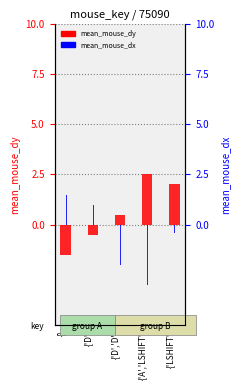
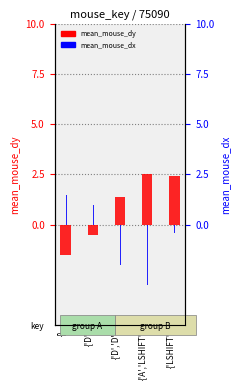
  {
    "mean_mouse_dy": {
      "{}": -1.5,
      "{'D'}": -0.5,
-     "{'D','D'}": 0.5,
+     "{'D','D'}": 1.4,
      "{'A','LSHIFT'}": 2.5,
-     "{'LSHIFT'}": 2.0
+     "{'LSHIFT'}": 2.4
    },
    "mean_mouse_dx": {
      "{}": 1.5,
      "{'D'}": 1.0,
      "{'D','D'}": -2.0,
      "{'A','LSHIFT'}": -3.0,
      "{'LSHIFT'}": -0.4
    }
  }
